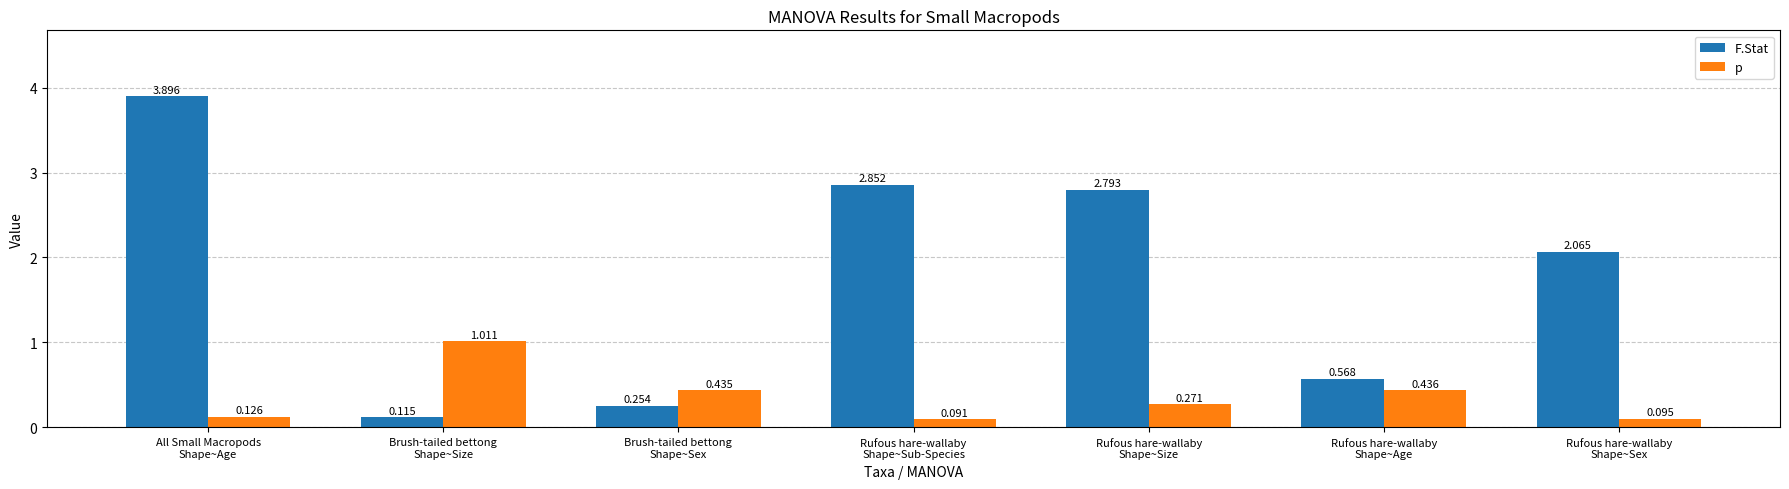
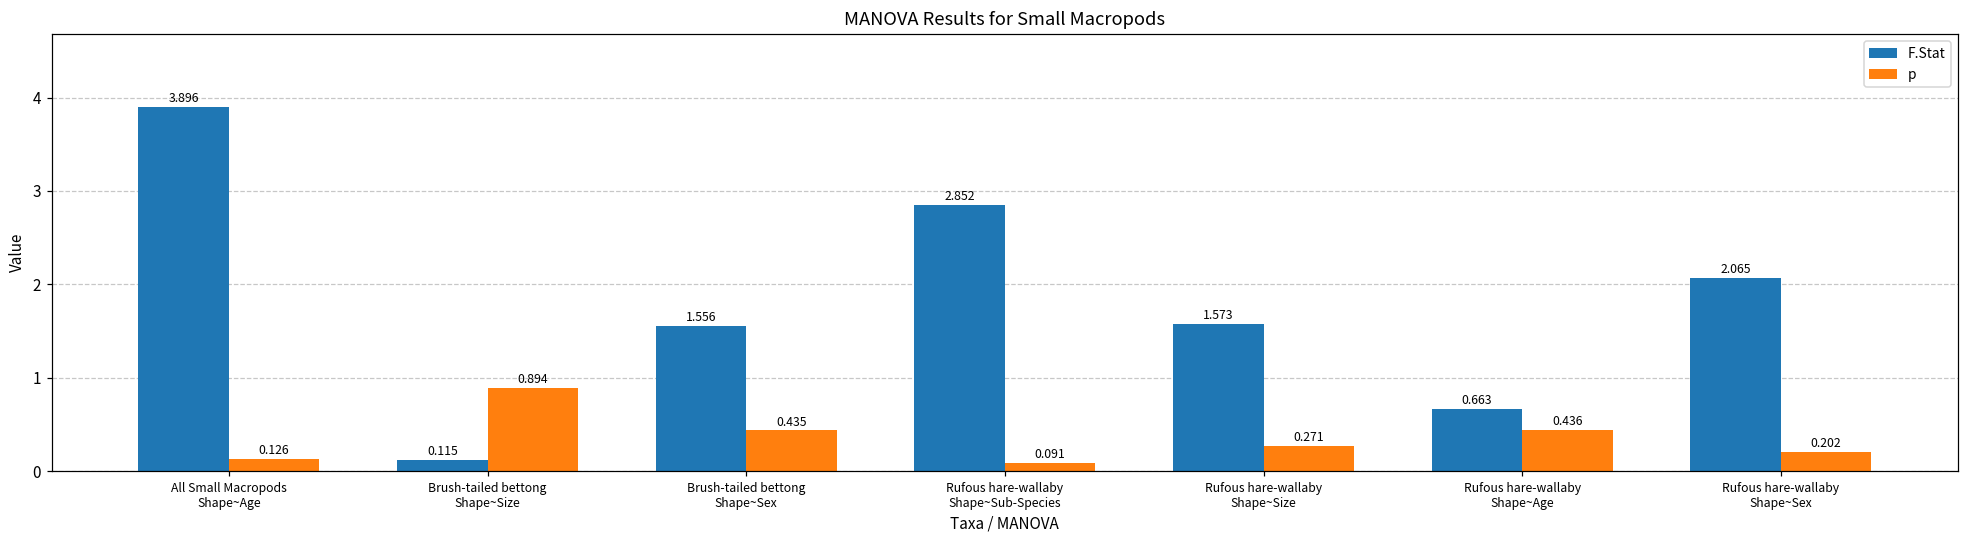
  {
    "F.Stat": {
      "All Small Macropods Shape~Age": 3.896,
      "Brush-tailed bettong Shape~Size": 0.115,
-     "Brush-tailed bettong Shape~Sex": 0.254,
+     "Brush-tailed bettong Shape~Sex": 1.556,
      "Rufous hare-wallaby Shape~Sub-Species": 2.852,
-     "Rufous hare-wallaby Shape~Size": 2.793,
-     "Rufous hare-wallaby Shape~Age": 0.568,
+     "Rufous hare-wallaby Shape~Size": 1.573,
+     "Rufous hare-wallaby Shape~Age": 0.663,
      "Rufous hare-wallaby Shape~Sex": 2.065
    },
    "p": {
      "All Small Macropods Shape~Age": 0.126,
-     "Brush-tailed bettong Shape~Size": 1.011,
+     "Brush-tailed bettong Shape~Size": 0.894,
      "Brush-tailed bettong Shape~Sex": 0.435,
      "Rufous hare-wallaby Shape~Sub-Species": 0.091,
      "Rufous hare-wallaby Shape~Size": 0.271,
      "Rufous hare-wallaby Shape~Age": 0.436,
-     "Rufous hare-wallaby Shape~Sex": 0.095
+     "Rufous hare-wallaby Shape~Sex": 0.202
    }
  }
